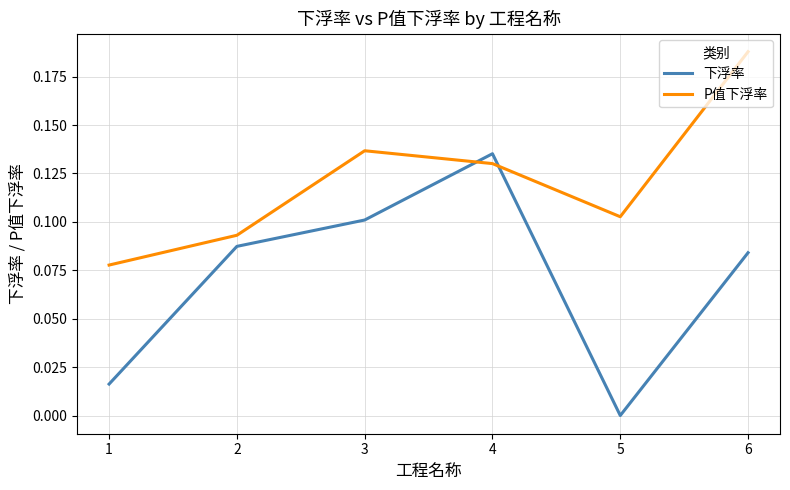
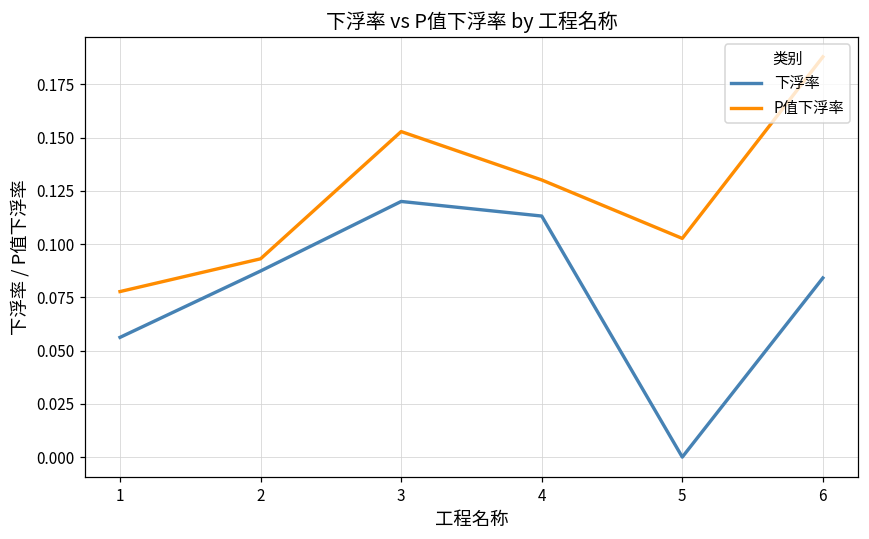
  {
    "下浮率": {
-     "1": 0.016,
+     "1": 0.056,
      "2": 0.087,
-     "3": 0.101,
-     "4": 0.135,
+     "3": 0.120,
+     "4": 0.113,
      "5": 0.000,
      "6": 0.084
    },
    "P值下浮率": {
      "1": 0.078,
      "2": 0.093,
-     "3": 0.137,
+     "3": 0.153,
      "4": 0.130,
      "5": 0.103
    }
  }
